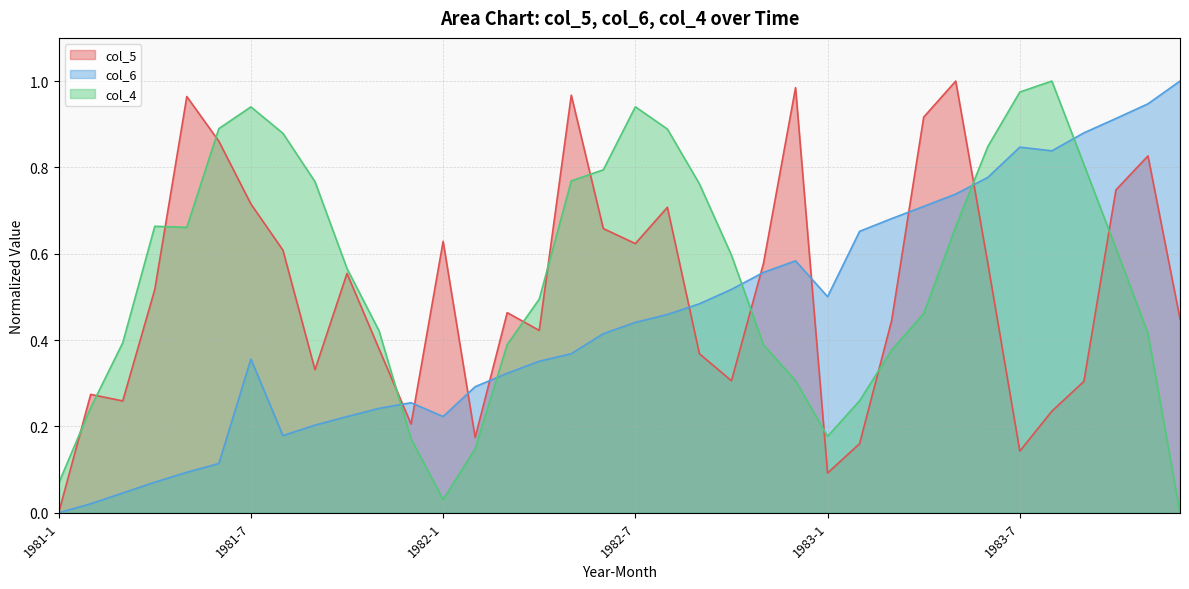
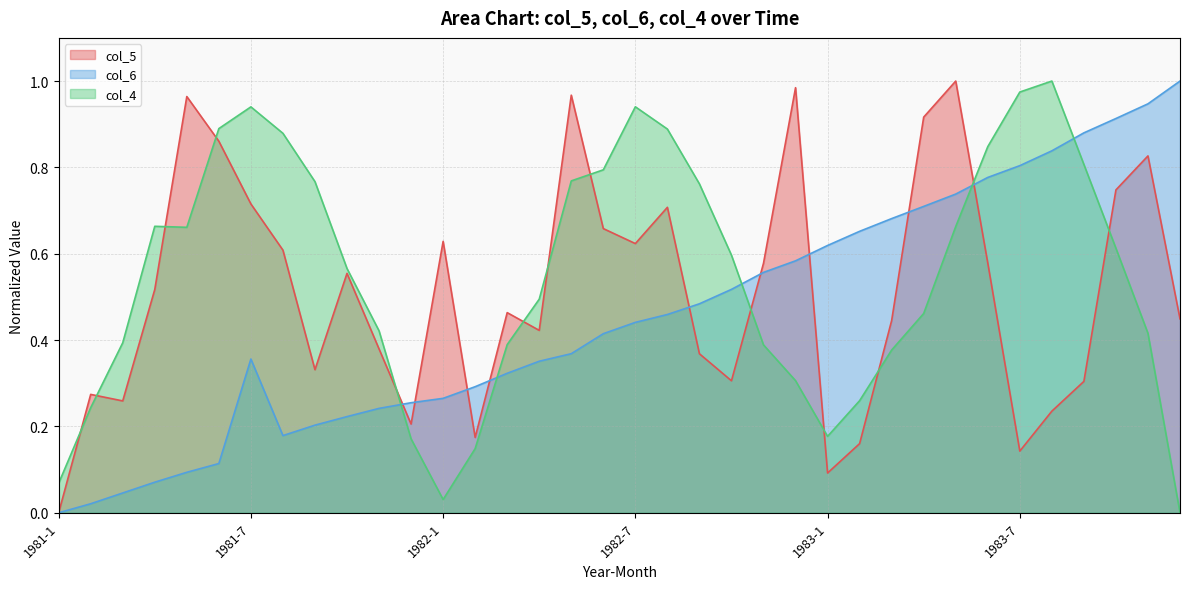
  {
    "col_5": {
      "1981-7": 0.72,
      "1982-1": 0.63,
      "1982-7": 0.62,
      "1983-1": 0.09,
      "1983-7": 0.14
    },
    "col_6": {
      "1981-7": 0.36,
-     "1982-1": 0.22,
+     "1982-1": 0.27,
      "1982-7": 0.44,
-     "1983-1": 0.50,
-     "1983-7": 0.85
+     "1983-1": 0.62,
+     "1983-7": 0.80
    },
    "col_4": {
      "1981-1": 0.07,
      "1981-7": 0.94,
      "1982-1": 0.03,
      "1982-7": 0.94,
      "1983-1": 0.18,
      "1983-7": 0.97
    }
  }
